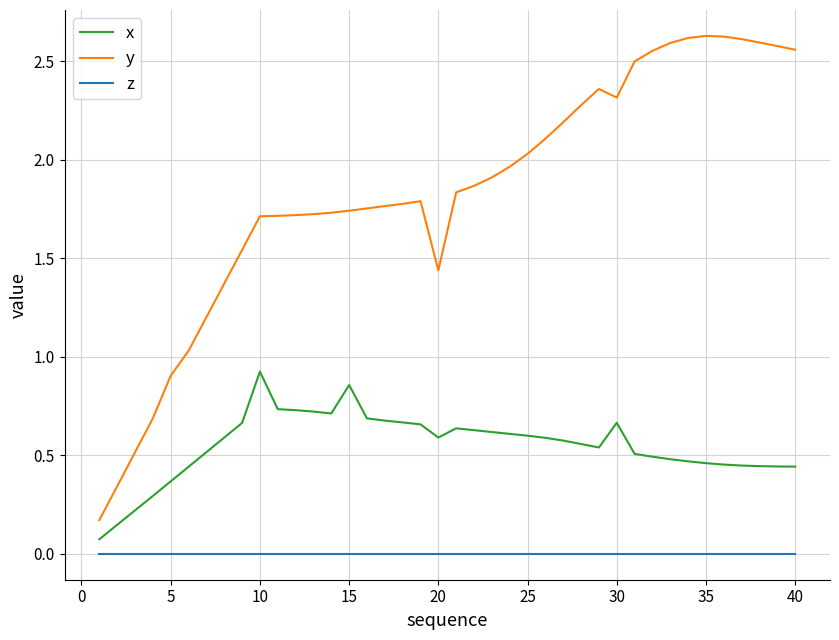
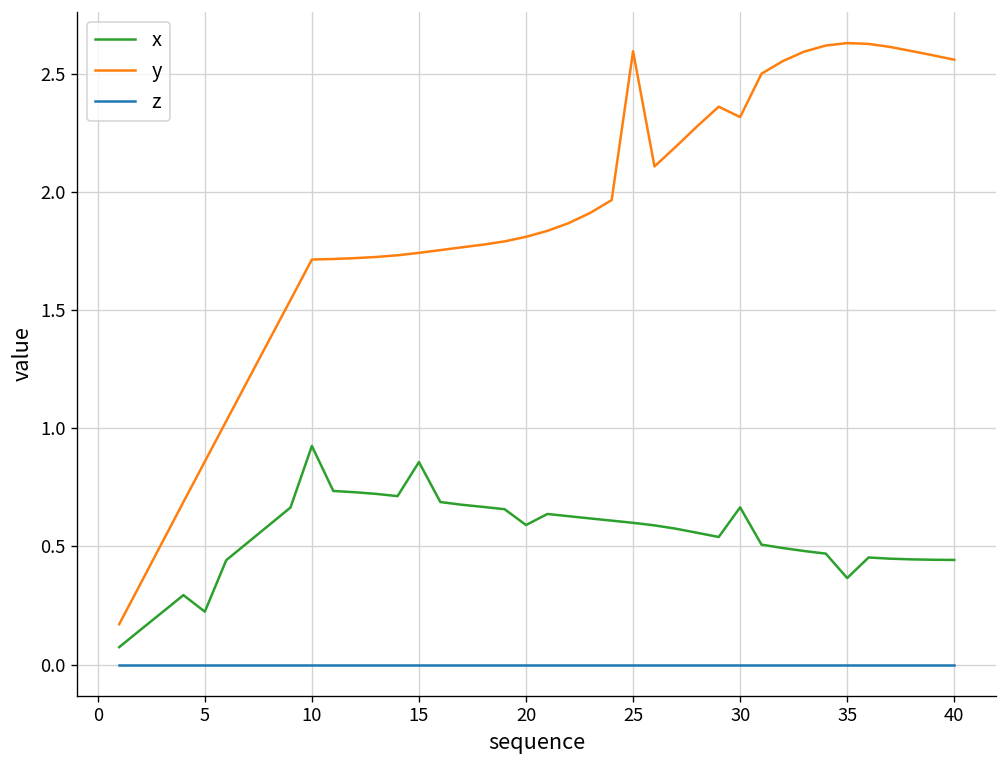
  {
    "x": {
-     "5": 0.37,
+     "5": 0.22,
      "10": 0.92,
      "15": 0.86,
      "20": 0.59,
      "25": 0.60,
      "30": 0.67,
-     "35": 0.46,
+     "35": 0.37,
      "40": 0.44
    },
    "y": {
-     "5": 0.90,
+     "5": 0.86,
      "10": 1.71,
      "15": 1.74,
-     "20": 1.44,
-     "25": 2.03,
+     "20": 1.81,
+     "25": 2.60,
      "30": 2.32,
      "35": 2.63,
      "40": 2.56
    },
    "z": {
      "5": 0.00,
      "10": 0.00,
      "15": 0.00,
      "20": 0.00,
      "25": 0.00,
      "30": 0.00,
      "35": 0.00,
      "40": 0.00
    }
  }
